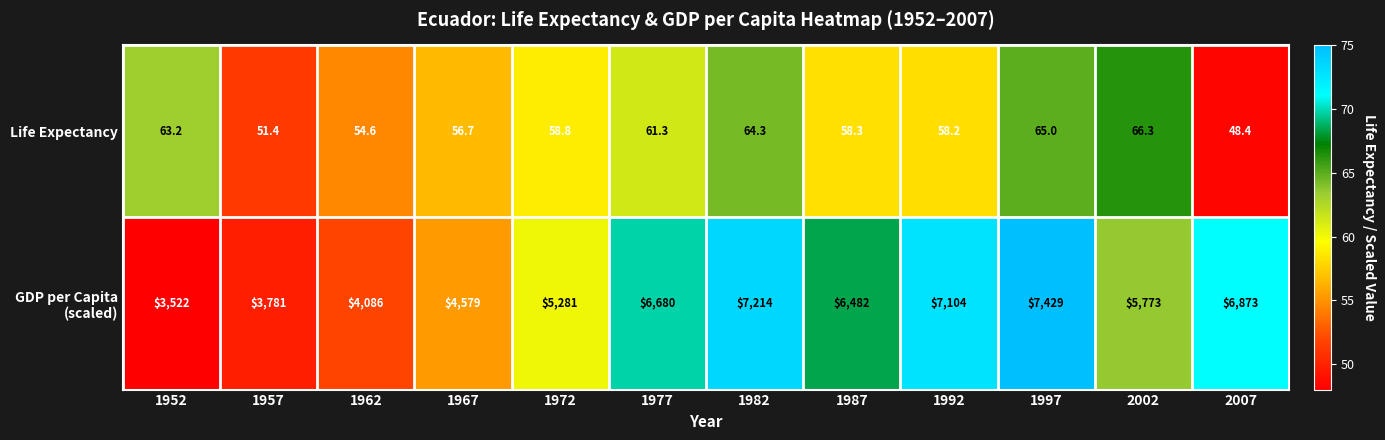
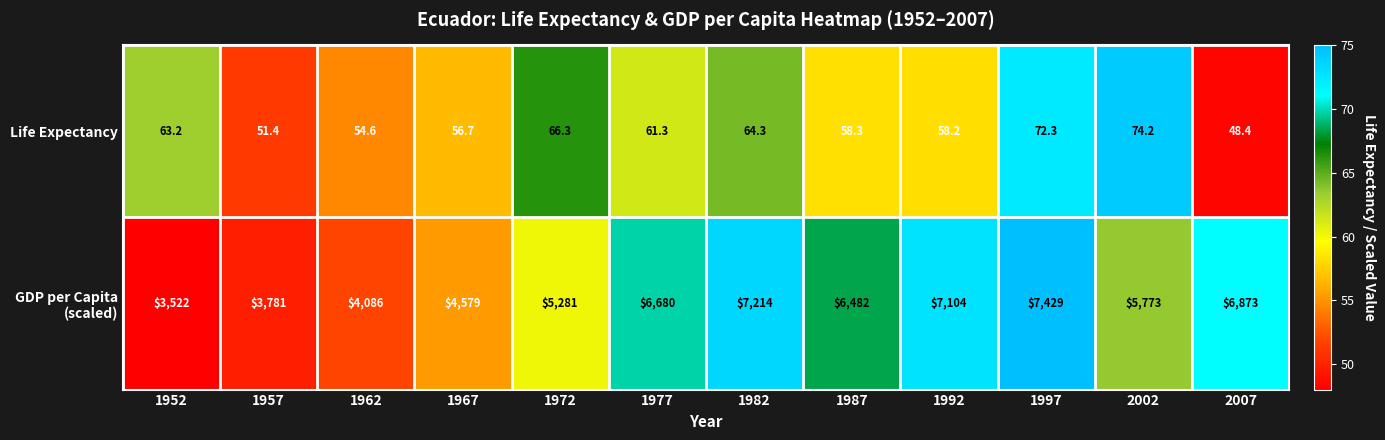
  {
    "Life Expectancy": {
      "1952": "63.2",
      "1957": "51.4",
      "1962": "54.6",
      "1967": "56.7",
-     "1972": "58.8",
+     "1972": "66.3",
      "1977": "61.3",
      "1982": "64.3",
      "1987": "58.3",
      "1992": "58.2",
-     "1997": "65.0",
-     "2002": "66.3",
+     "1997": "72.3",
+     "2002": "74.2",
      "2007": "48.4"
    },
    "GDP per Capita (scaled)": {
      "1952": "$3,522",
      "1957": "$3,781",
      "1962": "$4,086",
      "1967": "$4,579",
      "1972": "$5,281",
      "1977": "$6,680",
      "1982": "$7,214",
      "1987": "$6,482",
      "1992": "$7,104",
      "1997": "$7,429",
      "2002": "$5,773",
      "2007": "$6,873"
    }
  }
